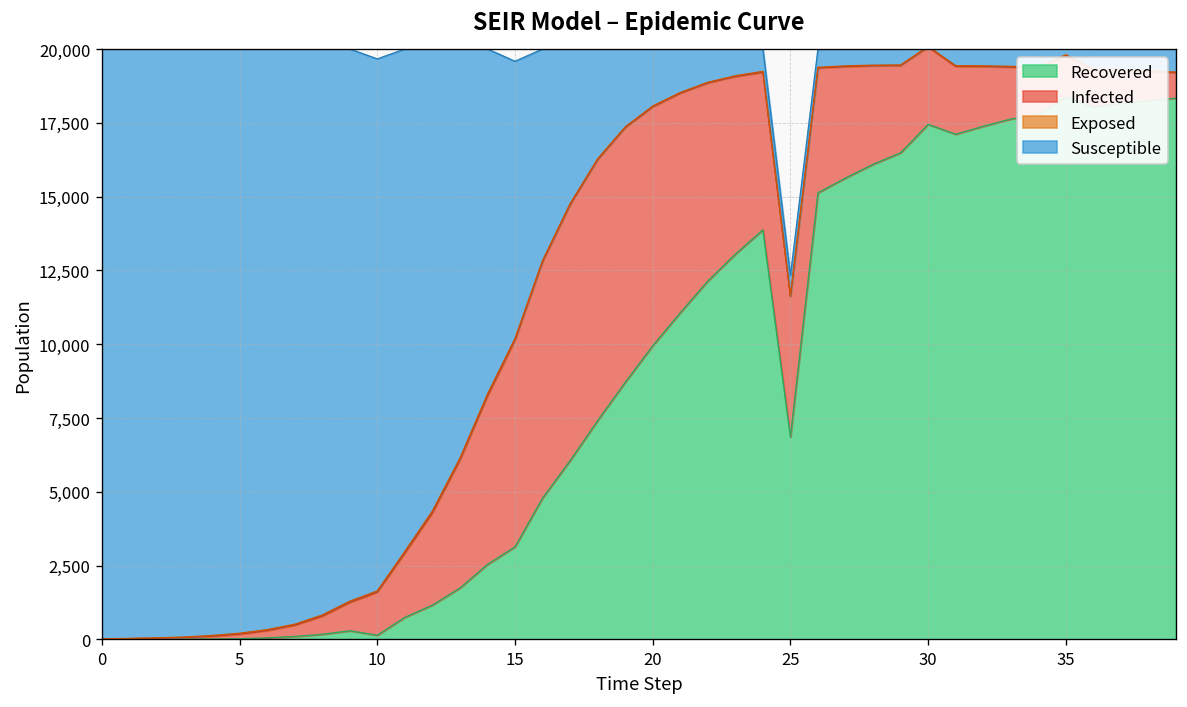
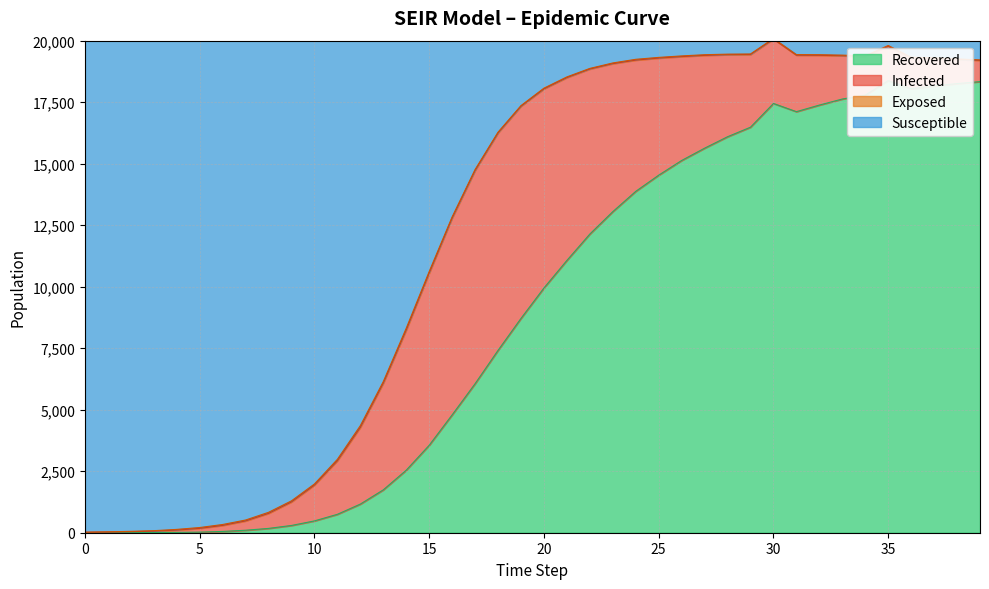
  {
    "Recovered": {
      "5": "0",
-     "10": "100",
-     "15": "3,100",
+     "10": "500",
+     "15": "3,600",
      "20": "9,900",
-     "25": "6,900",
+     "25": "14,500",
      "30": "17,400"
    },
    "Susceptible": {
      "0": "20,000",
      "5": "19,800",
      "10": "18,000",
      "15": "9,400",
      "20": "1,900",
      "25": "700"
    }
  }
